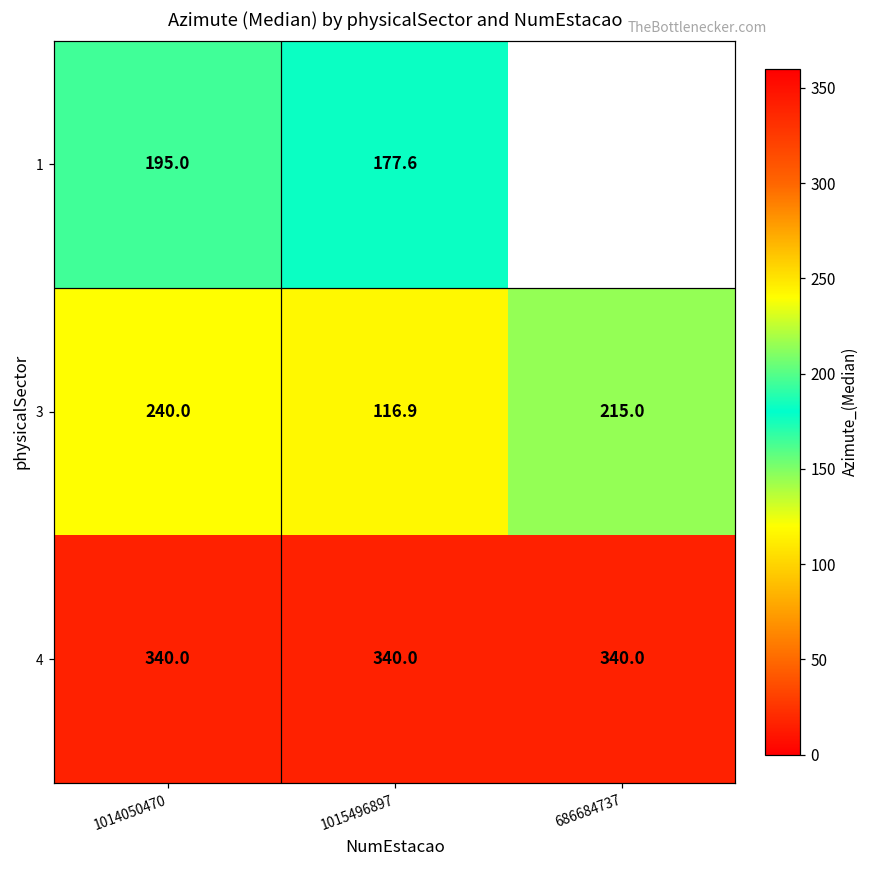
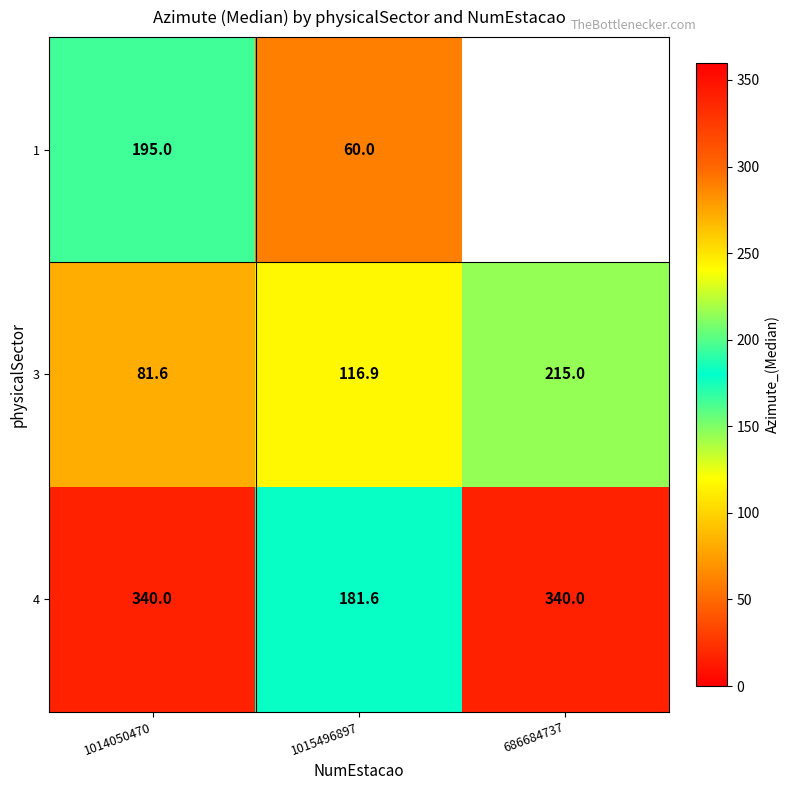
  {
    "1": {
      "1014050470": 195.0,
-     "1015496897": 177.6
+     "1015496897": 60.0
    },
    "3": {
-     "1014050470": 240.0,
+     "1014050470": 81.6,
      "1015496897": 116.9,
      "686684737": 215.0
    },
    "4": {
      "1014050470": 340.0,
-     "1015496897": 340.0,
+     "1015496897": 181.6,
      "686684737": 340.0
    }
  }
